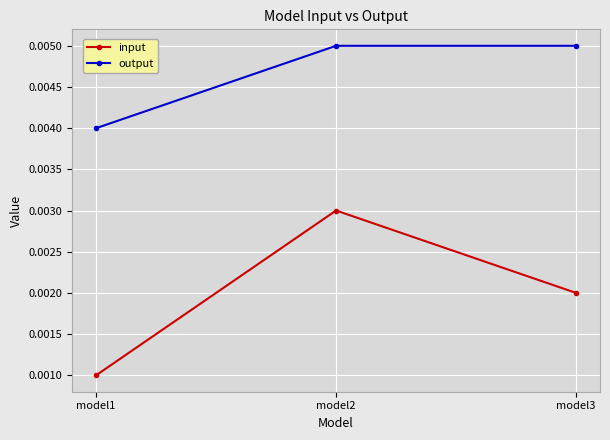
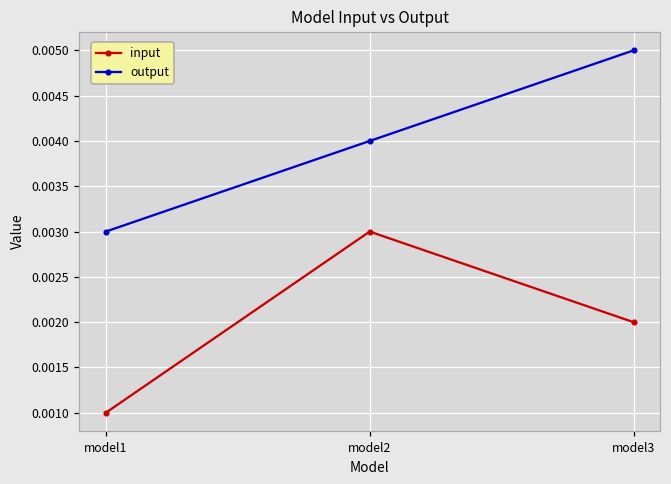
  {
    "input": {
      "model1": 0.001,
      "model2": 0.003,
      "model3": 0.002
    },
    "output": {
-     "model1": 0.004,
-     "model2": 0.005,
+     "model1": 0.003,
+     "model2": 0.004,
      "model3": 0.005
    }
  }
